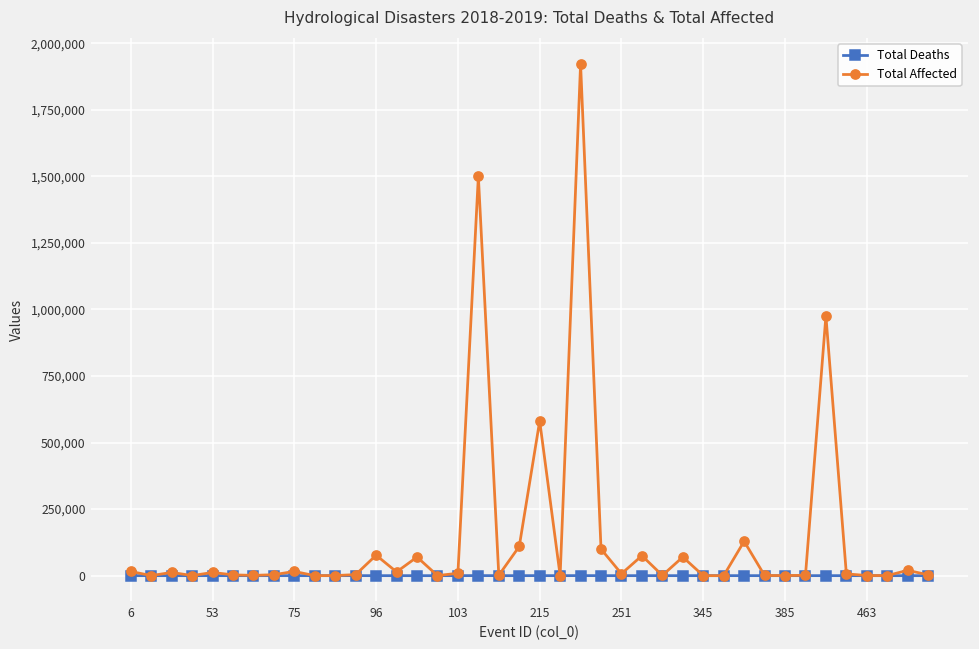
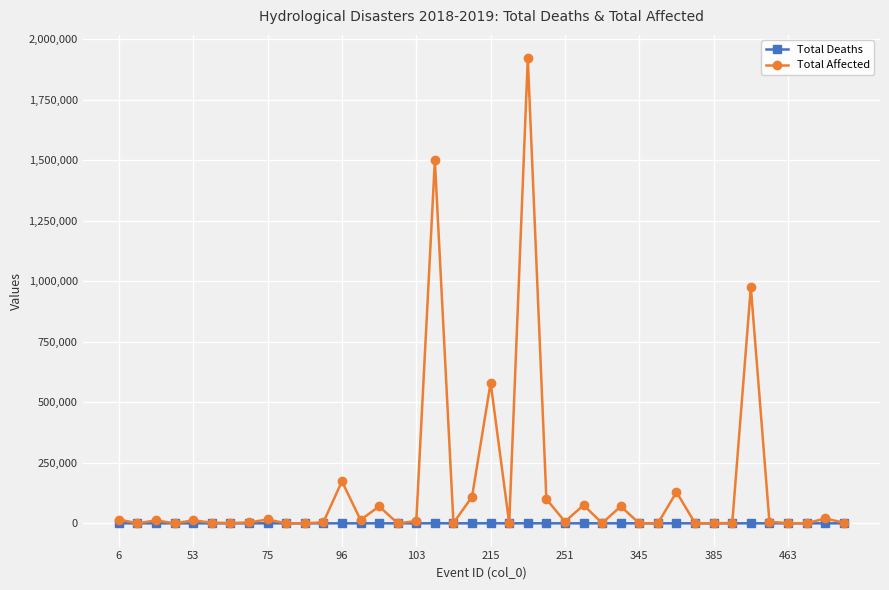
  {
    "Total Deaths": {
      "6": "0",
      "53": "0",
      "75": "0",
      "96": "0",
      "215": "0"
    },
    "Total Affected": {
      "6": "20,000",
      "53": "10,000",
      "75": "20,000",
-     "96": "80,000",
+     "96": "170,000",
      "215": "580,000"
    }
  }
